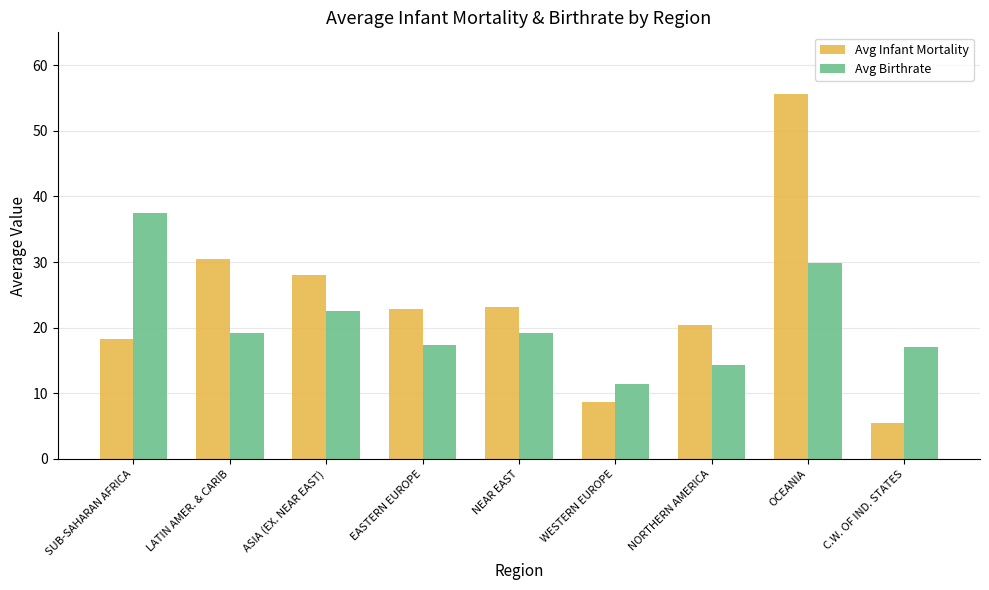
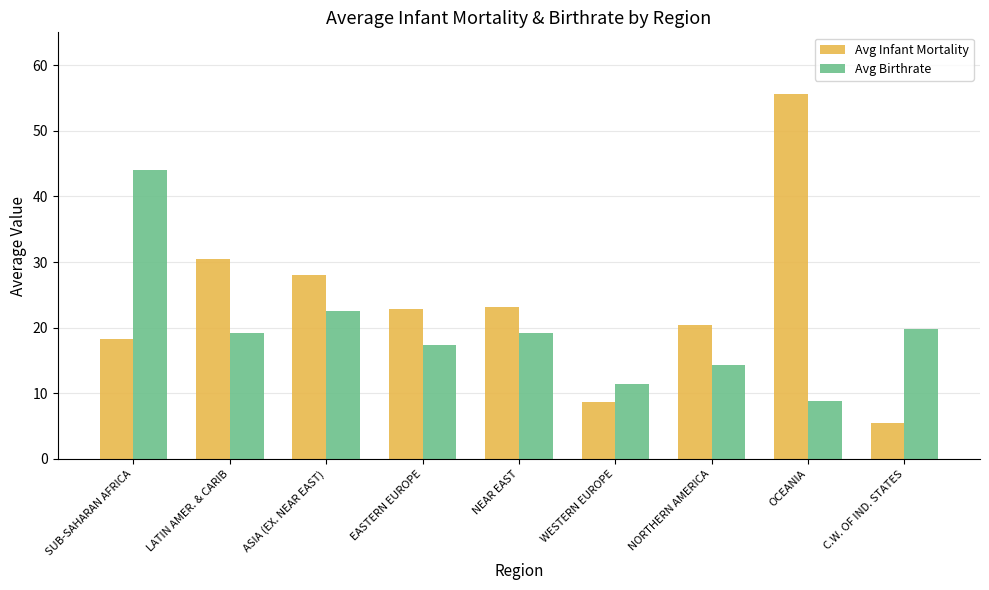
  {
    "Avg Infant Mortality": {
      "SUB-SAHARAN AFRICA": 18,
      "LATIN AMER. & CARIB": 31,
      "ASIA (EX. NEAR EAST)": 28,
      "EASTERN EUROPE": 23,
      "NEAR EAST": 23,
      "WESTERN EUROPE": 9,
      "NORTHERN AMERICA": 20,
      "OCEANIA": 56,
      "C.W. OF IND. STATES": 5
    },
    "Avg Birthrate": {
-     "SUB-SAHARAN AFRICA": 37,
+     "SUB-SAHARAN AFRICA": 44,
      "LATIN AMER. & CARIB": 19,
      "ASIA (EX. NEAR EAST)": 23,
      "EASTERN EUROPE": 17,
      "NEAR EAST": 19,
      "WESTERN EUROPE": 11,
      "NORTHERN AMERICA": 14,
-     "OCEANIA": 30,
-     "C.W. OF IND. STATES": 17
+     "OCEANIA": 9,
+     "C.W. OF IND. STATES": 20
    }
  }
